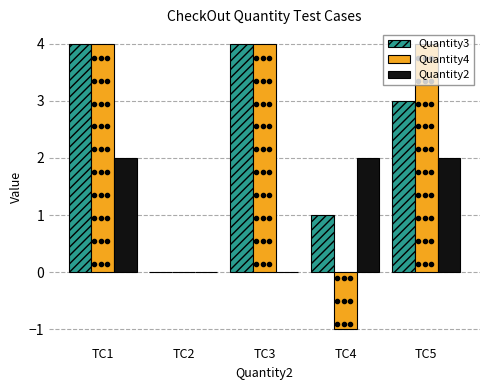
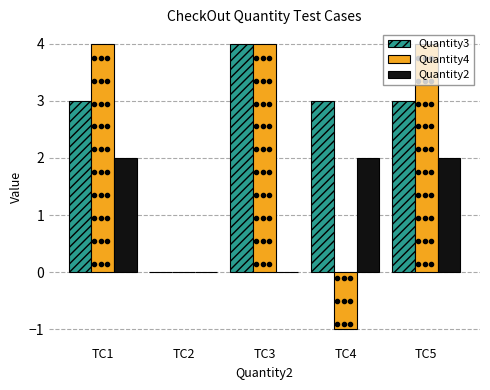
  {
    "Quantity3": {
-     "TC1": 4,
+     "TC1": 3,
      "TC2": 0,
      "TC3": 4,
-     "TC4": 1,
+     "TC4": 3,
      "TC5": 3
    },
    "Quantity4": {
      "TC1": 4,
      "TC2": 0,
      "TC3": 4,
      "TC4": -1
    }
  }
